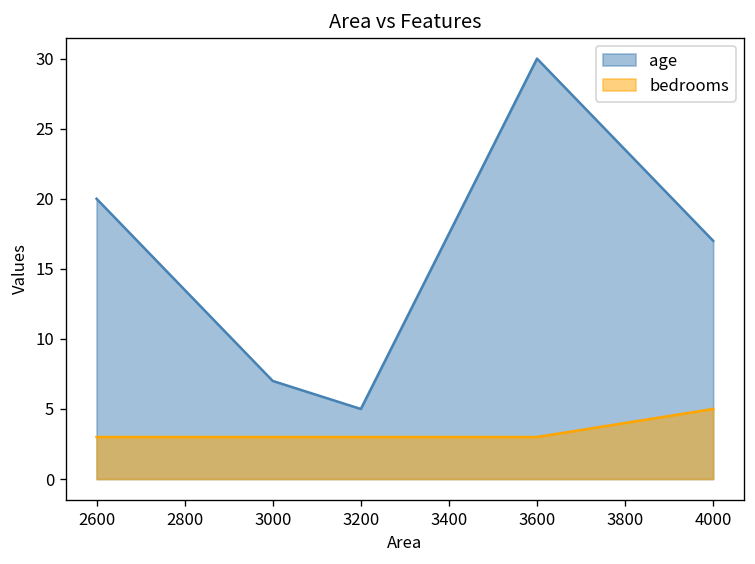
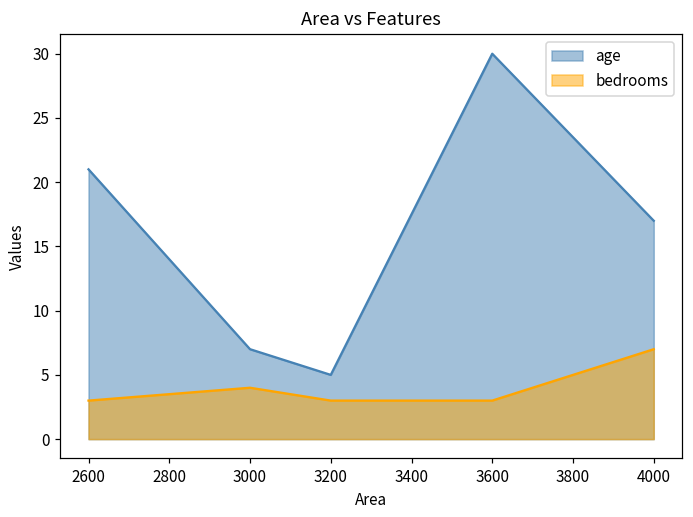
  {
    "age": {
-     "2600": 20,
+     "2600": 21,
      "3000": 7,
      "3200": 5,
      "3600": 30,
      "4000": 17
    },
    "bedrooms": {
      "2600": 3,
-     "3000": 3,
+     "3000": 4,
      "3200": 3,
      "3600": 3,
-     "4000": 5
+     "4000": 7
    }
  }
